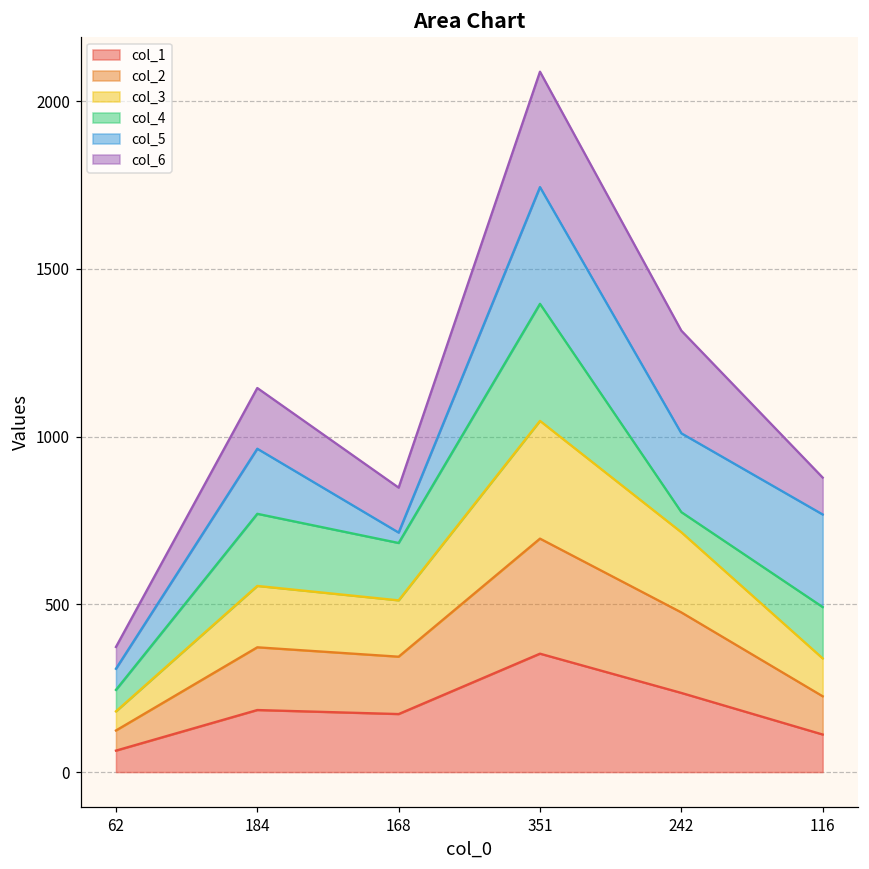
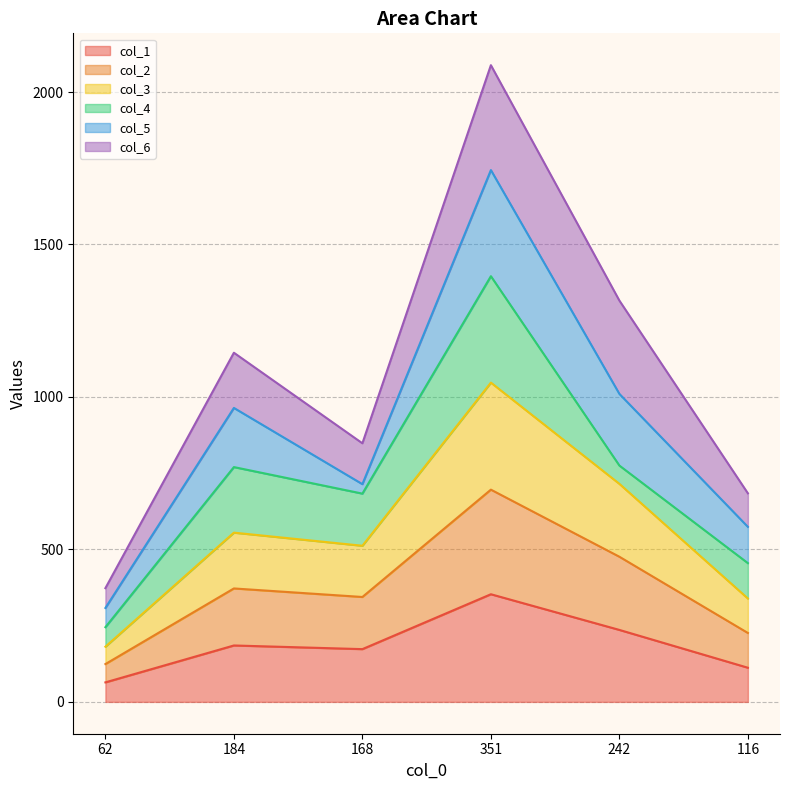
  {
    "col_4": {
      "62": 60,
      "184": 220,
      "168": 170,
      "351": 350,
      "242": 60,
-     "116": 150
+     "116": 120
    },
    "col_5": {
      "62": 60,
      "184": 190,
      "168": 30,
      "351": 350,
      "242": 240,
-     "116": 280
+     "116": 120
    },
    "col_6": {
      "62": 70,
      "184": 180,
      "168": 130,
      "351": 340,
      "242": 310,
      "116": 110
    }
  }
